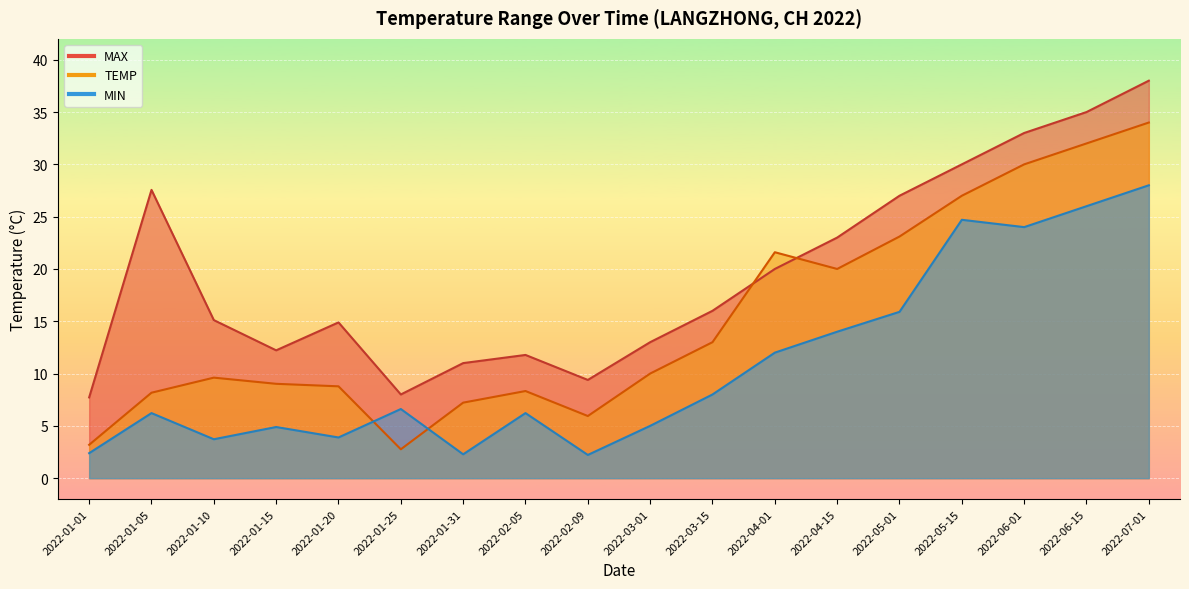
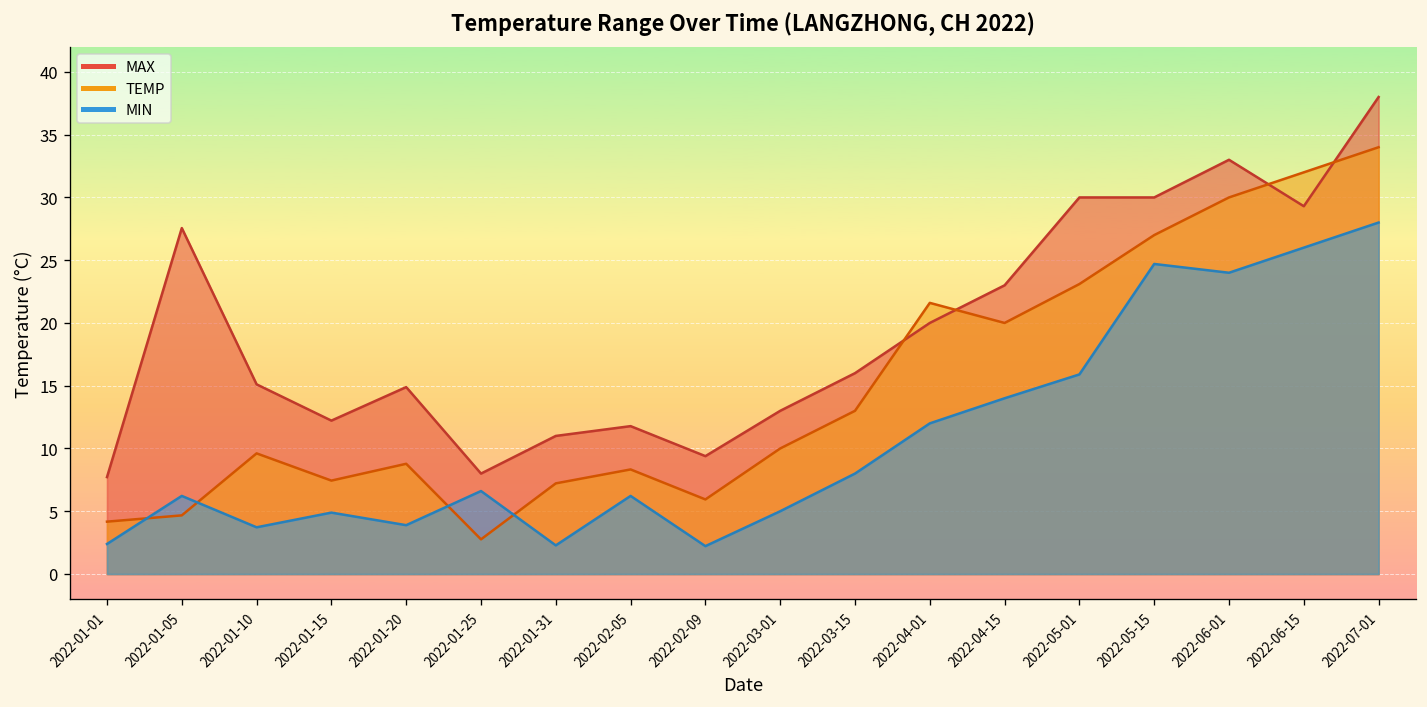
  {
    "MAX": {
      "2022-01-01": 7.7,
      "2022-01-05": 27.6,
      "2022-01-10": 15.1,
      "2022-01-15": 12.2,
      "2022-01-20": 14.9,
      "2022-01-25": 8.0,
      "2022-01-31": 11.0,
      "2022-02-05": 11.8,
      "2022-02-09": 9.4,
      "2022-03-01": 13.0,
      "2022-03-15": 16.0,
      "2022-04-01": 20.0,
      "2022-04-15": 23.0,
-     "2022-05-01": 27,
+     "2022-05-01": 30,
      "2022-05-15": 30.0,
      "2022-06-01": 33.0,
-     "2022-06-15": 35.0,
+     "2022-06-15": 29.3,
      "2022-07-01": 38.0
    },
    "TEMP": {
-     "2022-01-01": 3.2,
-     "2022-01-05": 8.2,
+     "2022-01-01": 4.2,
+     "2022-01-05": 4.7,
      "2022-01-10": 9.6,
-     "2022-01-15": 9.0,
+     "2022-01-15": 7.4,
      "2022-01-20": 8.8,
      "2022-01-25": 2.8,
      "2022-01-31": 7.2,
      "2022-02-05": 8.3,
      "2022-02-09": 5.9,
      "2022-03-01": 10.0,
      "2022-03-15": 13.0,
      "2022-04-01": 21.6,
      "2022-04-15": 20.0,
      "2022-05-01": 23.1,
      "2022-05-15": 27.0,
      "2022-06-01": 30.0,
      "2022-06-15": 32.0,
      "2022-07-01": 34.0
    },
    "MIN": {
      "2022-01-01": 2.4,
      "2022-01-05": 6.2,
      "2022-01-10": 3.7,
      "2022-01-15": 4.9,
      "2022-01-20": 3.9,
      "2022-01-25": 6.6,
      "2022-01-31": 2.3,
      "2022-02-05": 6.2,
      "2022-02-09": 2.2,
      "2022-03-01": 5.0,
      "2022-03-15": 8.0,
      "2022-04-01": 12.0,
      "2022-04-15": 14.0,
      "2022-05-01": 15.9,
      "2022-05-15": 24.7,
      "2022-06-01": 24.0,
      "2022-06-15": 26.0,
      "2022-07-01": 28.0
    }
  }
